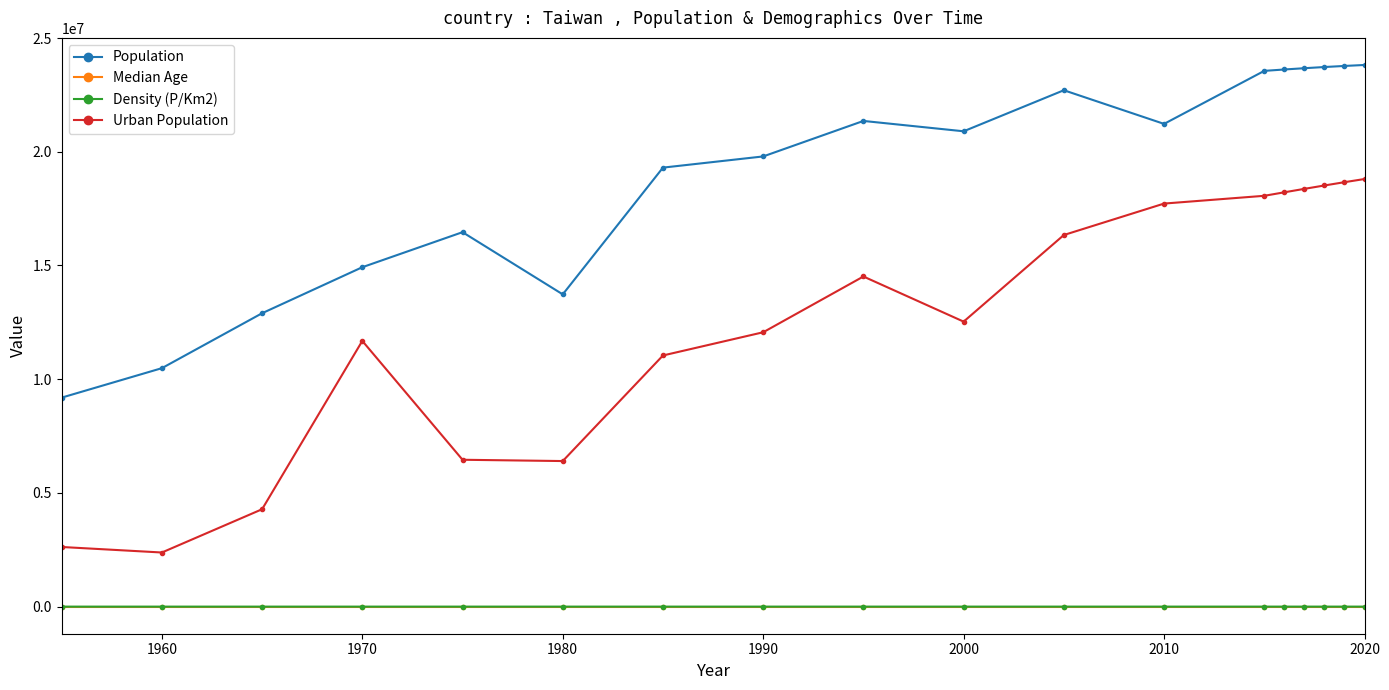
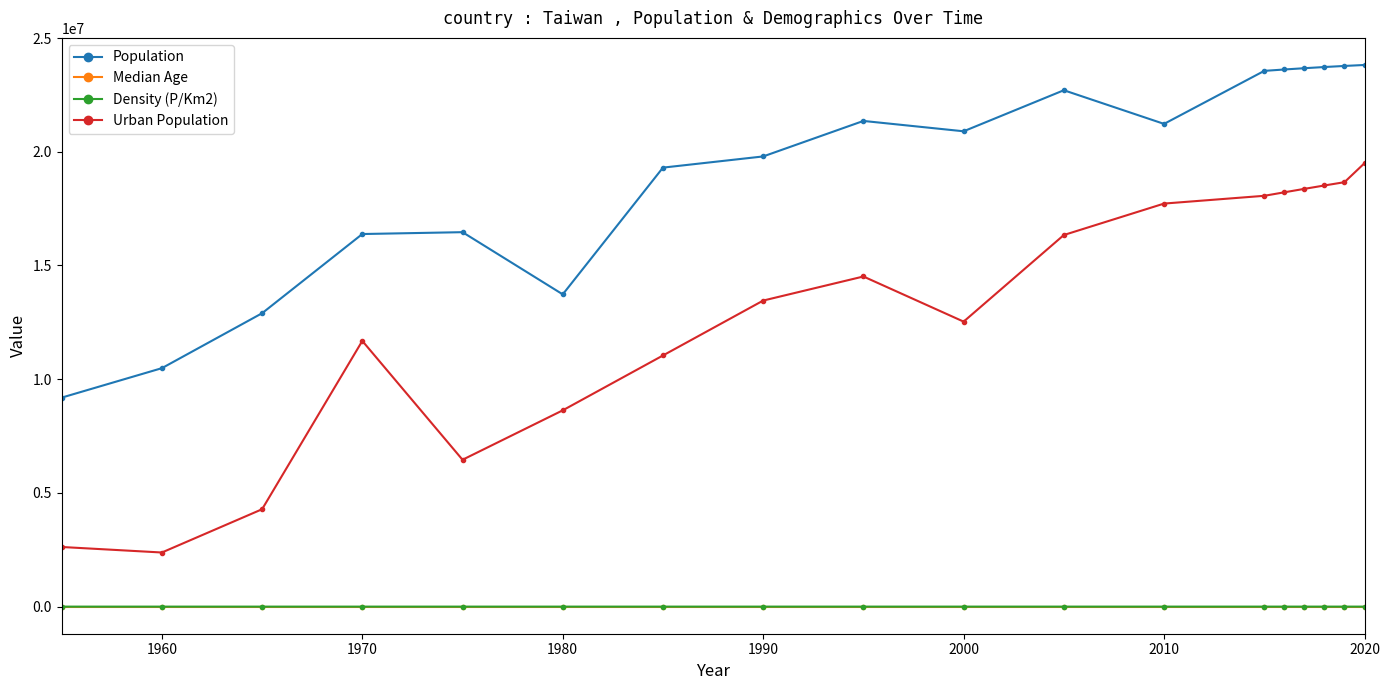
  {
    "Population": {
      "1960": 10500000,
-     "1970": 14900000,
+     "1970": 16400000,
      "1980": 13700000,
      "1990": 19800000,
      "2000": 20900000,
      "2010": 21200000,
      "2020": 23800000
    },
    "Density (P/Km2)": {
      "1960": 0,
      "1970": 0,
      "1980": 0,
      "1990": 0,
      "2000": 0,
      "2010": 0,
      "2020": 0
    },
    "Urban Population": {
      "1960": 2400000,
      "1970": 11700000,
-     "1980": 6400000,
-     "1990": 12100000,
+     "1980": 8600000,
+     "1990": 13500000,
      "2000": 12500000,
      "2010": 17700000,
-     "2020": 18800000
+     "2020": 19500000
    }
  }
